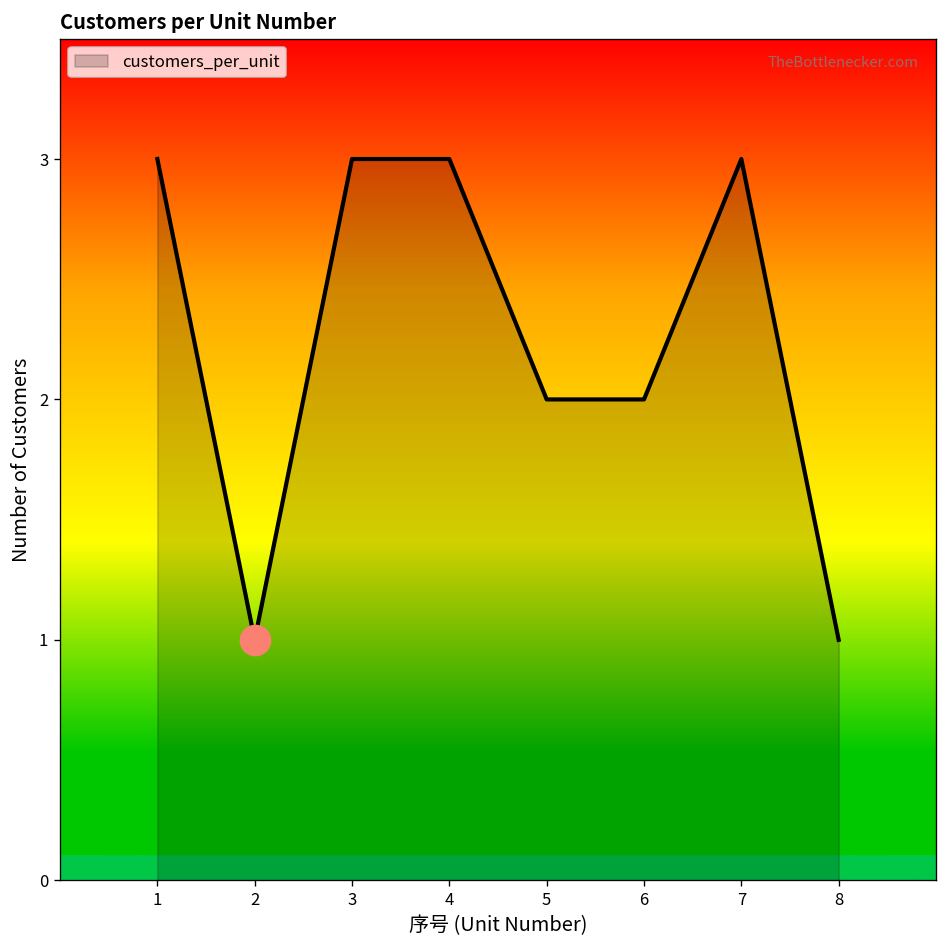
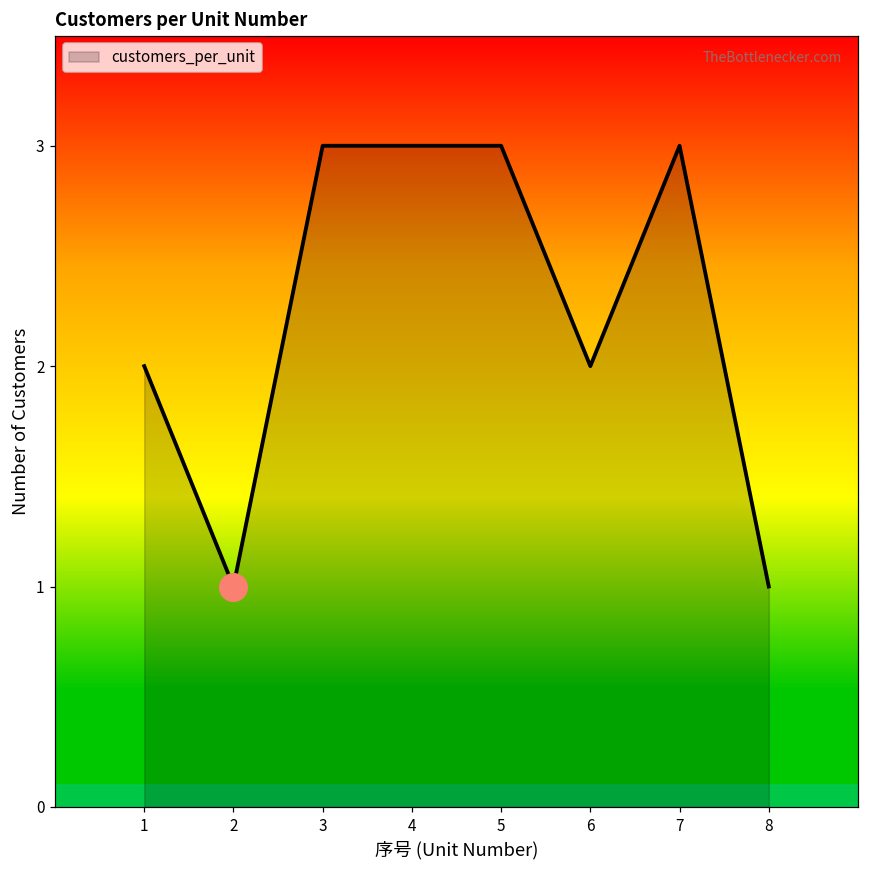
  {
    "customers_per_unit": {
-     "1": 3,
+     "1": 2,
      "3": 3,
      "4": 3,
-     "5": 2,
+     "5": 3,
      "6": 2,
      "7": 3,
      "8": 1
    }
  }
